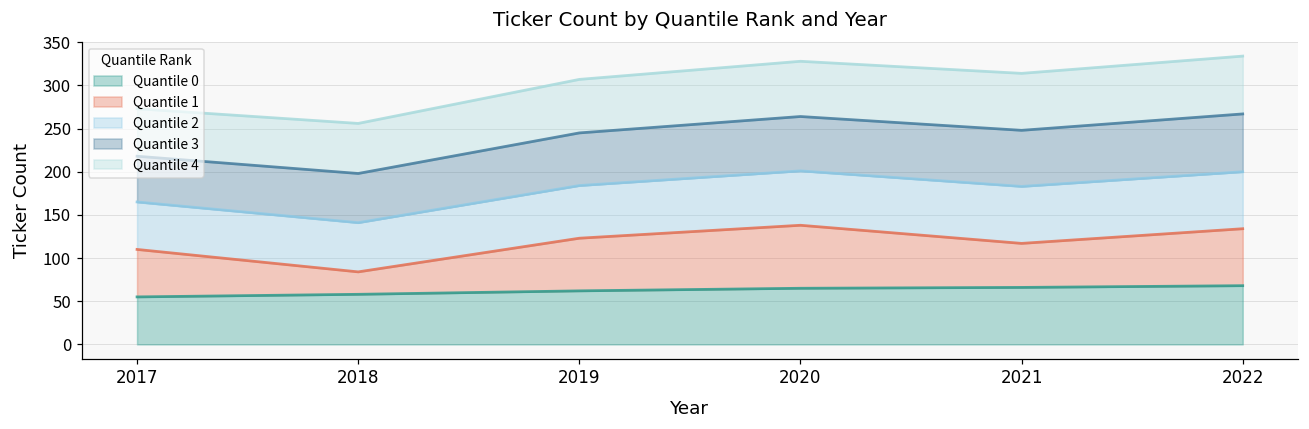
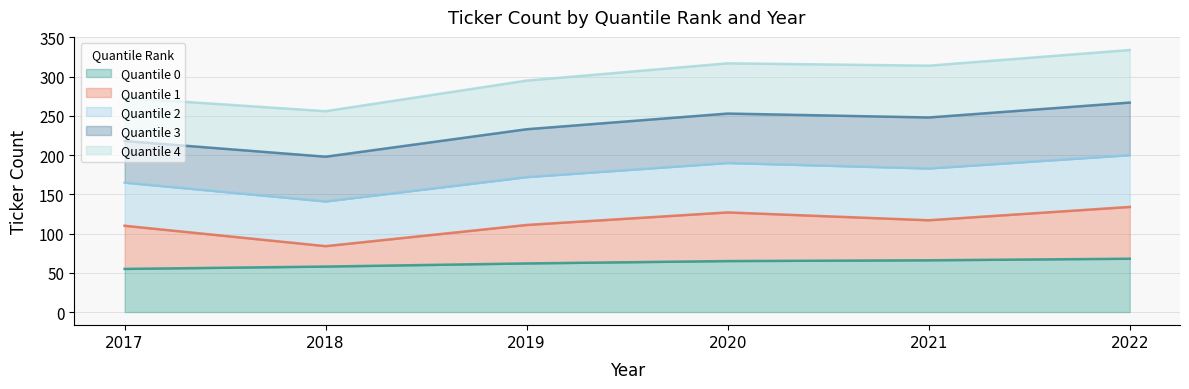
  {
    "Quantile 1": {
      "2017": 60,
      "2018": 30,
-     "2019": 60,
-     "2020": 70,
+     "2019": 50,
+     "2020": 60,
      "2021": 50,
      "2022": 70
    }
  }
